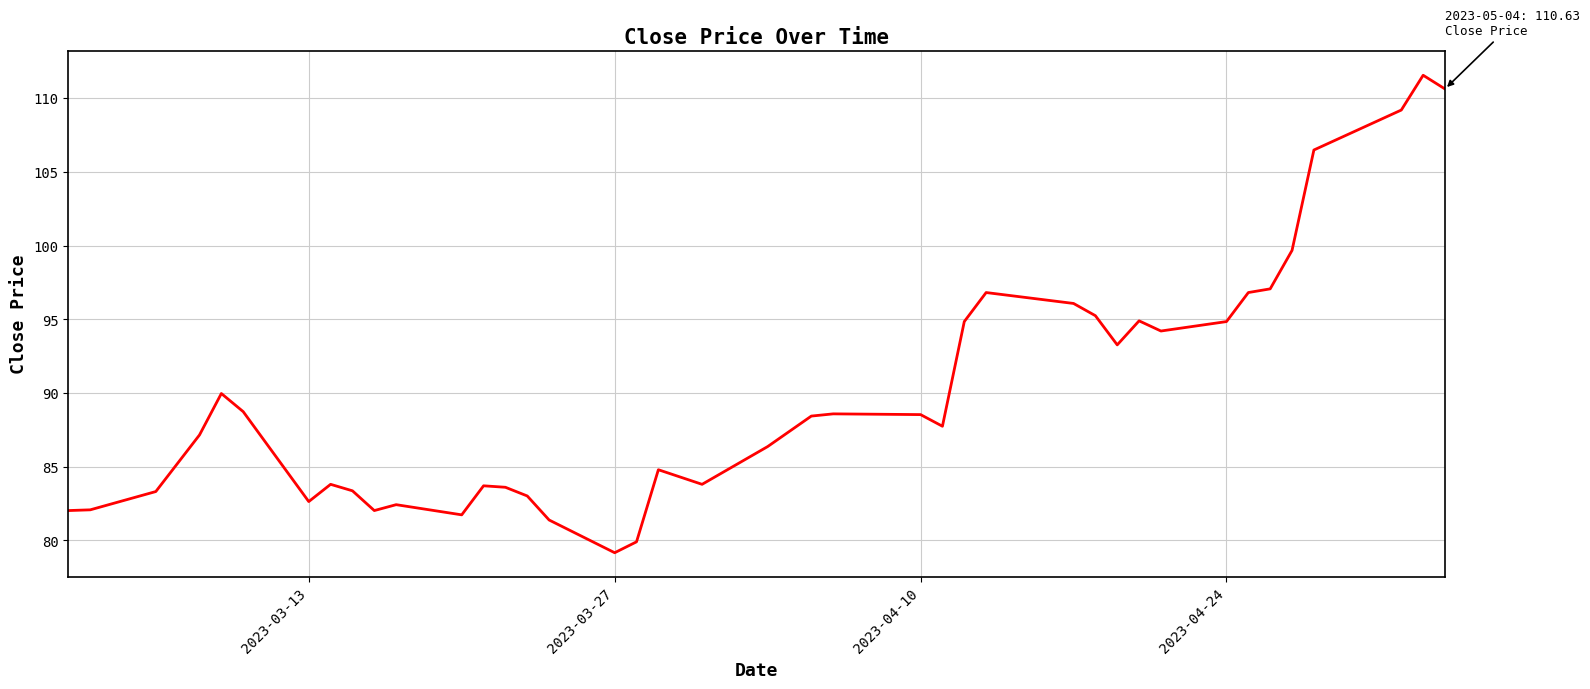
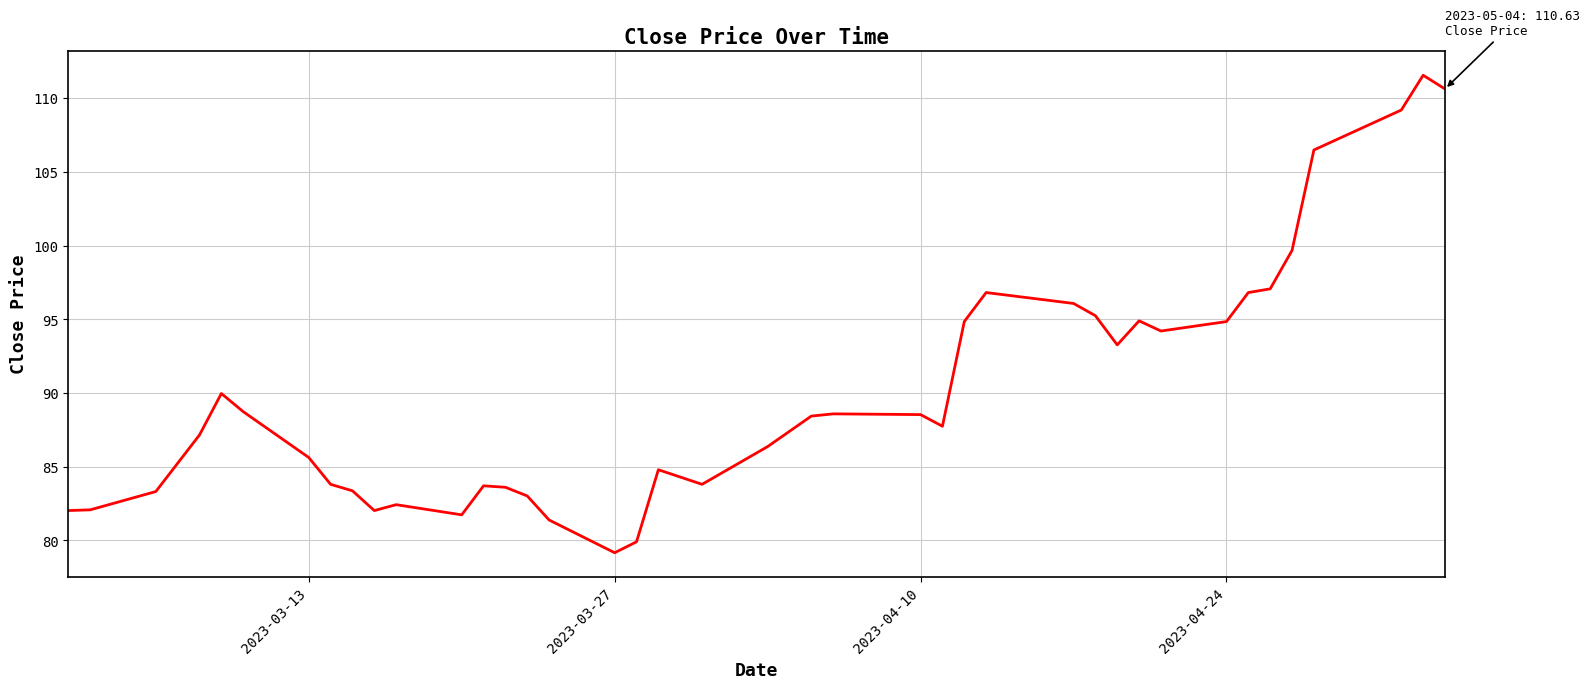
  {
-   "2023-03-13": 82.6,
+   "2023-03-13": 85.6,
    "2023-03-27": 79.2,
    "2023-04-10": 88.5,
    "2023-04-24": 94.9
  }
